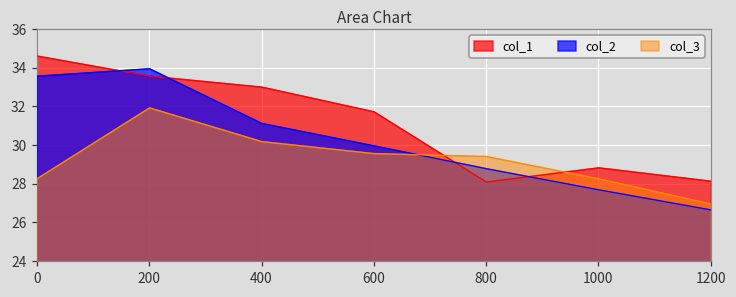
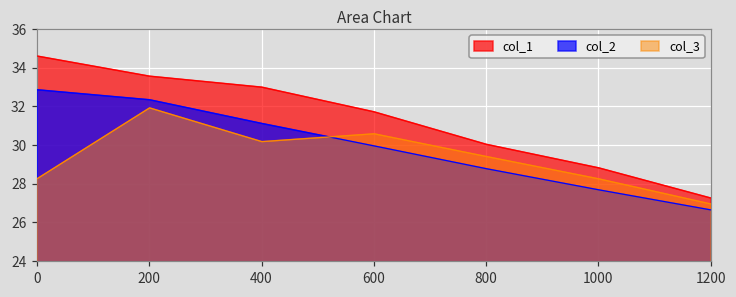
  {
    "col_1": {
      "0": 34.6,
      "200": 33.6,
      "400": 33.0,
      "600": 31.7,
-     "800": 28.1,
+     "800": 30.0,
      "1000": 28.8,
-     "1200": 28.1
+     "1200": 27.3
    },
    "col_2": {
-     "0": 33.6,
-     "200": 34.0,
+     "0": 32.9,
+     "200": 32.3,
      "400": 31.1,
      "600": 30.0,
      "800": 28.8,
      "1000": 27.7,
      "1200": 26.6
    },
    "col_3": {
      "0": 28.3,
      "200": 31.9,
      "400": 30.2,
-     "600": 29.6,
+     "600": 30.6,
      "800": 29.4,
      "1000": 28.3,
      "1200": 27.0
    }
  }
